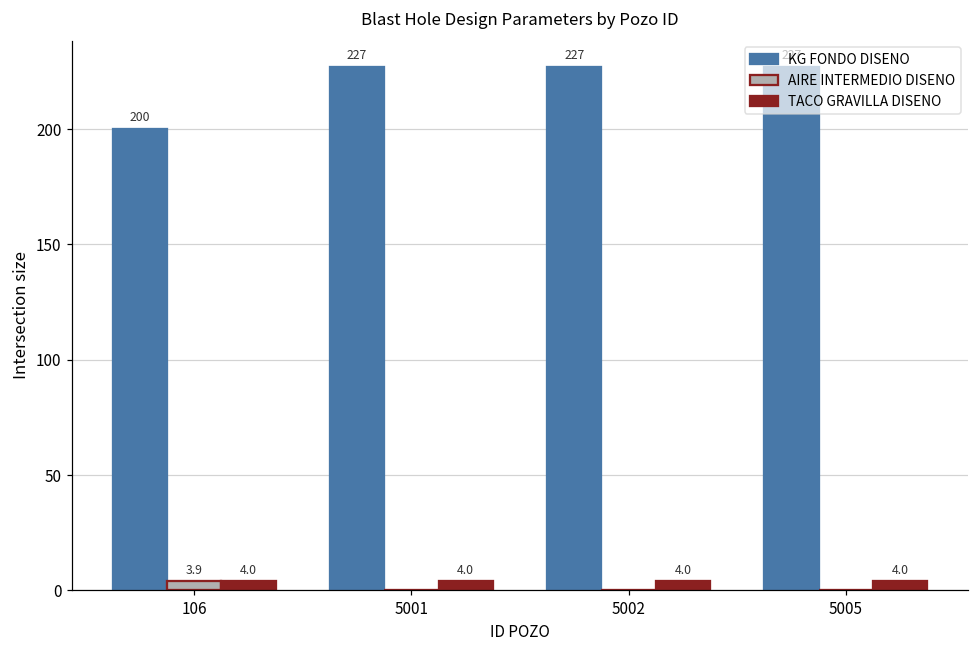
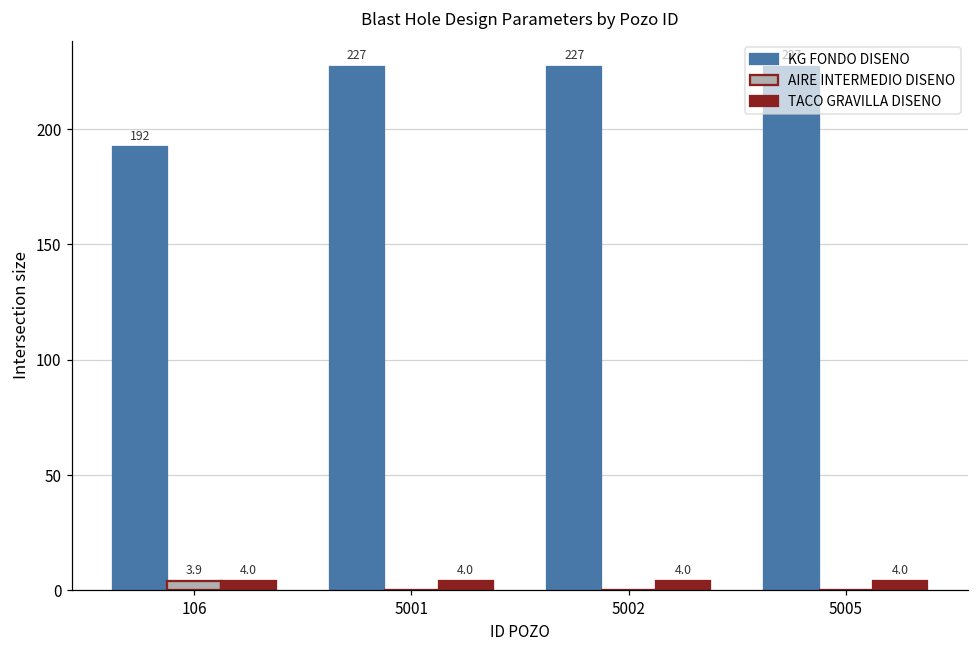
  {
    "KG FONDO DISENO": {
-     "106": 200,
+     "106": 192,
      "5001": 227,
      "5002": 227
    },
    "AIRE INTERMEDIO DISENO": {
      "106": 3.9
    },
    "TACO GRAVILLA DISENO": {
      "106": 4.0,
      "5001": 4.0,
      "5002": 4.0,
      "5005": 4.0
    }
  }
